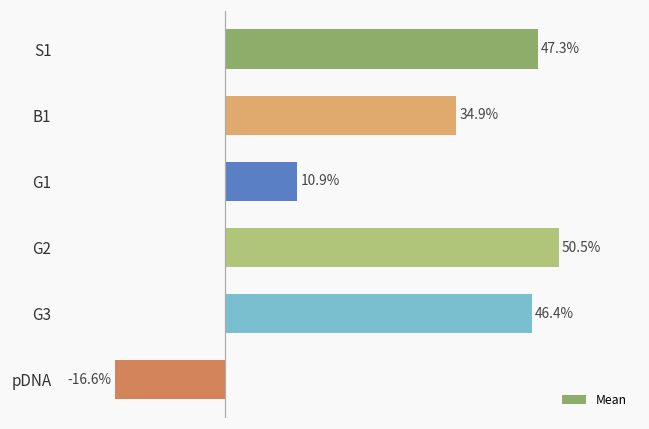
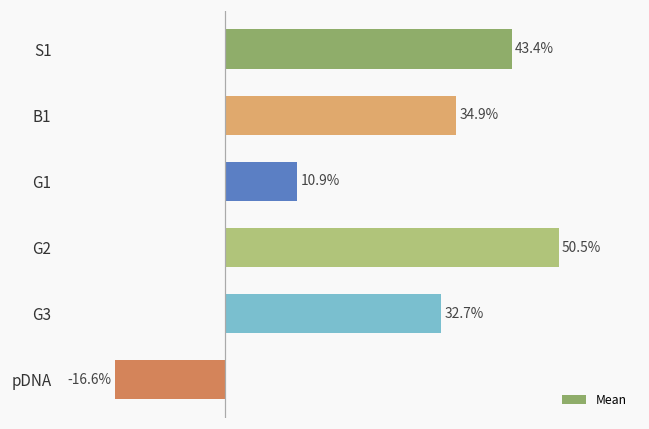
  {
-   "S1": "47.3%",
+   "S1": "43.4%",
    "B1": "34.9%",
    "G1": "10.9%",
    "G2": "50.5%",
-   "G3": "46.4%",
+   "G3": "32.7%",
    "pDNA": "-16.6%"
  }
